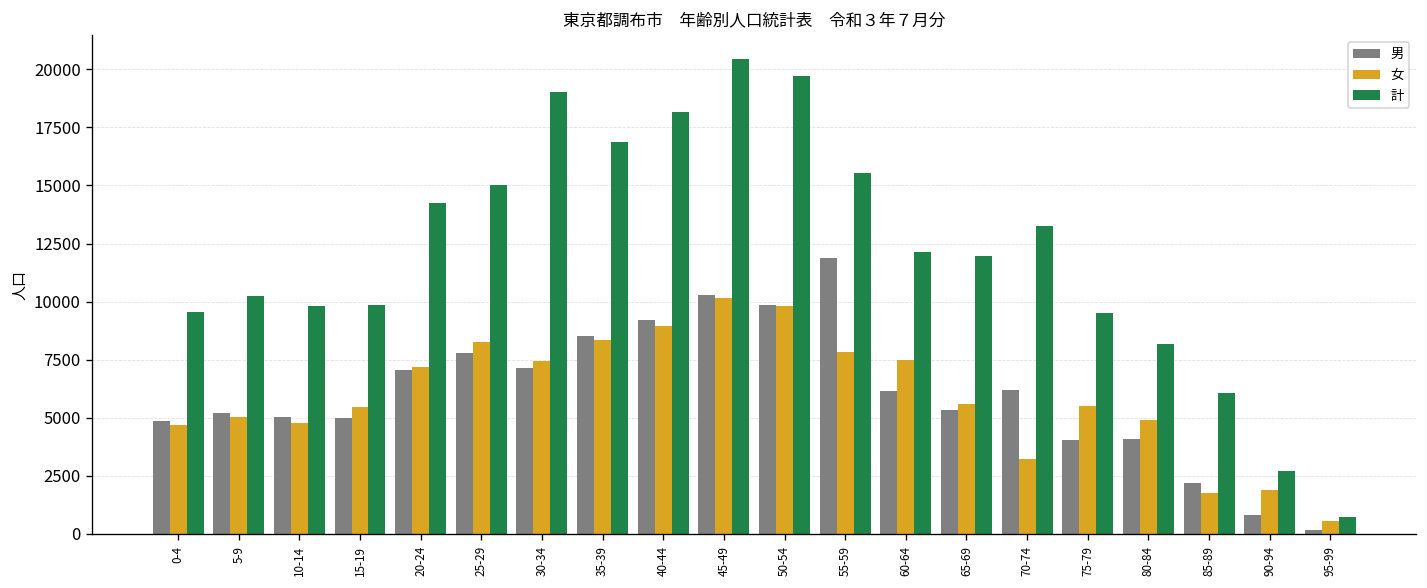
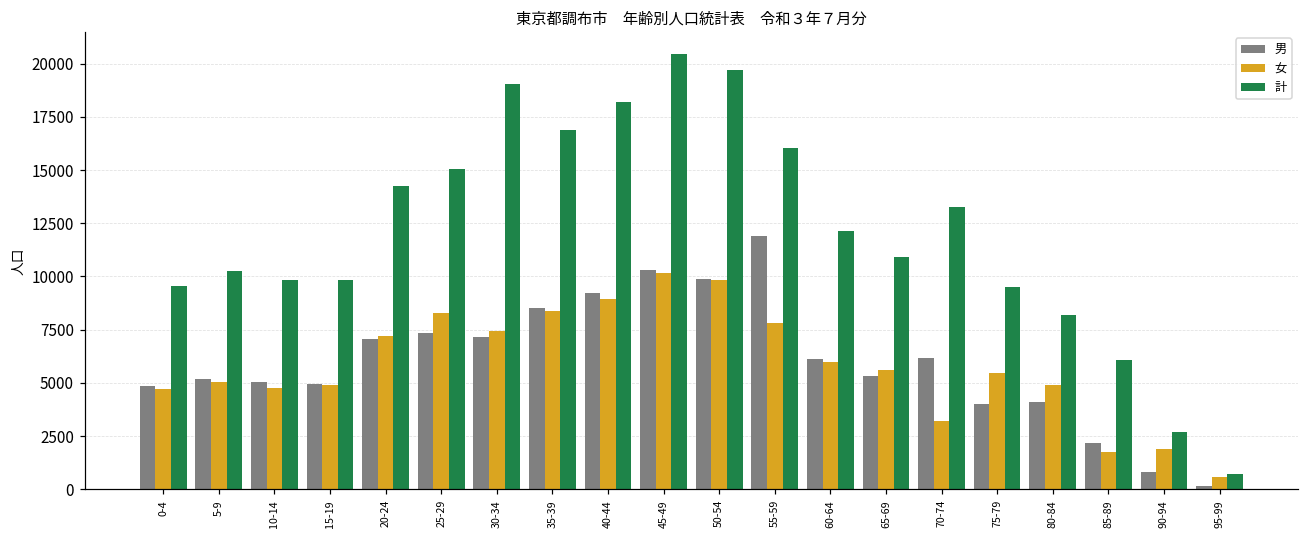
  {
    "男": {
      "0-4": 4900,
      "5-9": 5200,
      "10-14": 5000,
      "15-19": 5000,
      "20-24": 7100,
-     "25-29": 7800,
+     "25-29": 7300,
      "30-34": 7200,
      "35-39": 8500,
      "40-44": 9200,
      "45-49": 10300,
      "50-54": 9900,
      "55-59": 11900,
      "60-64": 6100,
      "65-69": 5300,
      "70-74": 6200,
      "75-79": 4000,
      "80-84": 4100,
      "85-89": 2200,
      "90-94": 800,
      "95-99": 200
    },
    "女": {
      "0-4": 4700,
      "5-9": 5000,
      "10-14": 4800,
-     "15-19": 5500,
+     "15-19": 4900,
      "20-24": 7200,
      "25-29": 8300,
      "30-34": 7500,
      "35-39": 8400,
      "40-44": 9000,
      "45-49": 10200,
      "50-54": 9800,
      "55-59": 7800,
-     "60-64": 7500,
+     "60-64": 6000,
      "65-69": 5600,
      "70-74": 3200,
      "75-79": 5500,
      "80-84": 4900,
      "85-89": 1700,
      "90-94": 1900,
      "95-99": 600
    },
    "計": {
      "0-4": 9600,
      "5-9": 10200,
      "10-14": 9800,
      "15-19": 9800,
      "20-24": 14300,
      "25-29": 15000,
      "30-34": 19000,
      "35-39": 16900,
      "40-44": 18200,
      "45-49": 20400,
      "50-54": 19700,
-     "55-59": 15500,
+     "55-59": 16100,
      "60-64": 12100,
-     "65-69": 12000,
+     "65-69": 10900,
      "70-74": 13300,
      "75-79": 9500,
      "80-84": 8200,
      "85-89": 6100,
      "90-94": 2700,
      "95-99": 700
    }
  }
